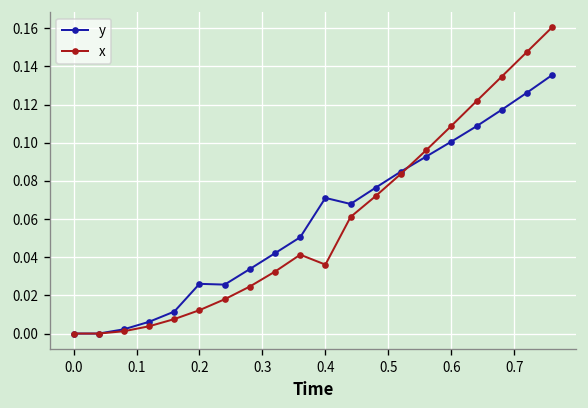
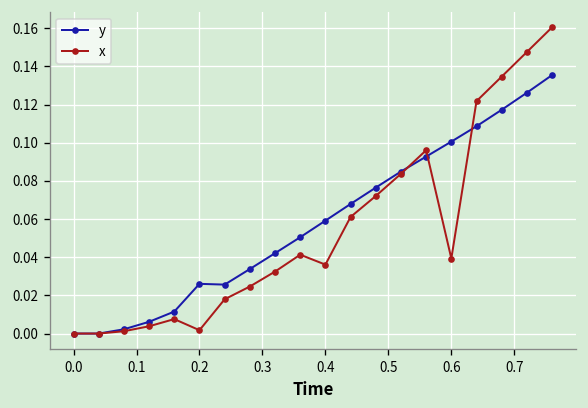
  {
    "y": {
      "0.2": 0.026,
-     "0.4": 0.071,
+     "0.4": 0.059,
      "0.6": 0.101
    },
    "x": {
-     "0.2": 0.012,
+     "0.2": 0.002,
      "0.4": 0.036,
-     "0.6": 0.109
+     "0.6": 0.039
    }
  }
